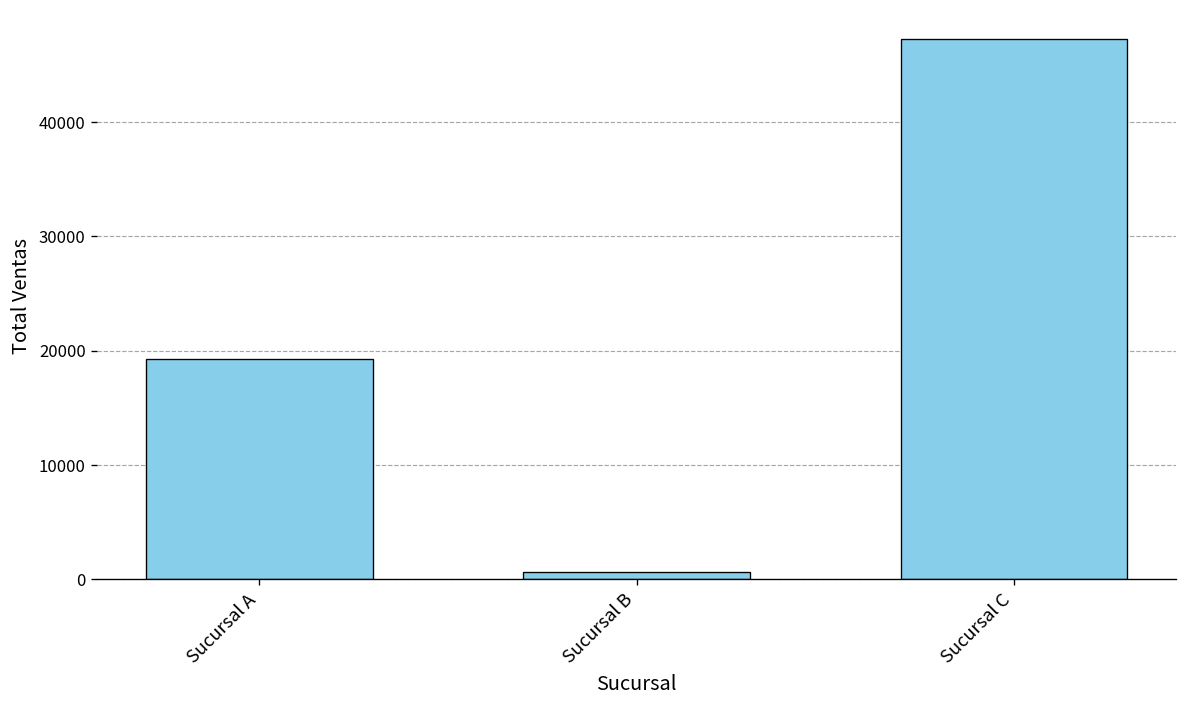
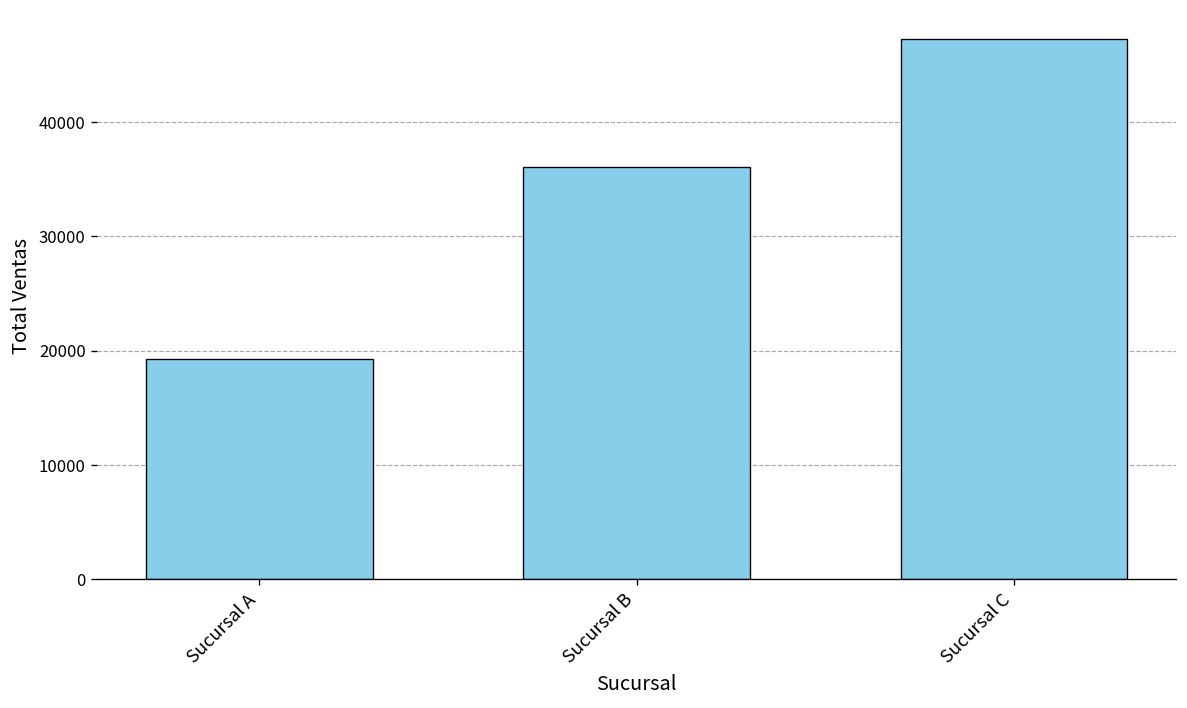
  {
    "Sucursal A": 19000,
-   "Sucursal B": 1000,
+   "Sucursal B": 36000,
    "Sucursal C": 47000
  }
